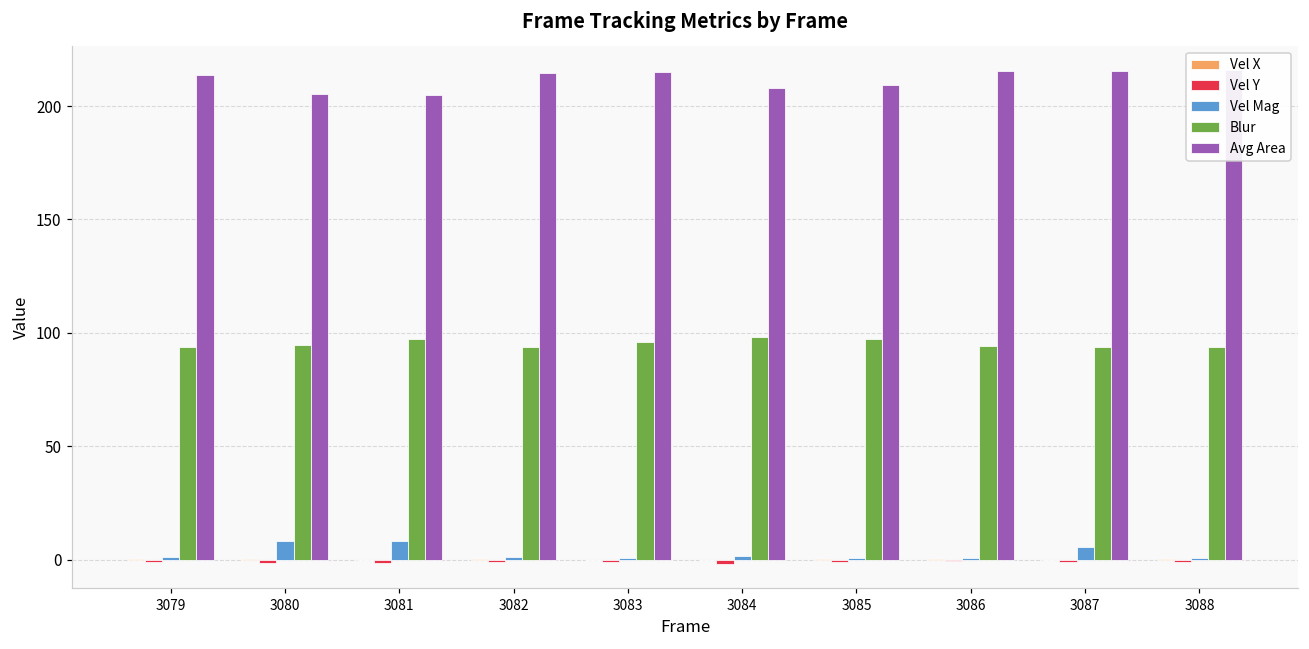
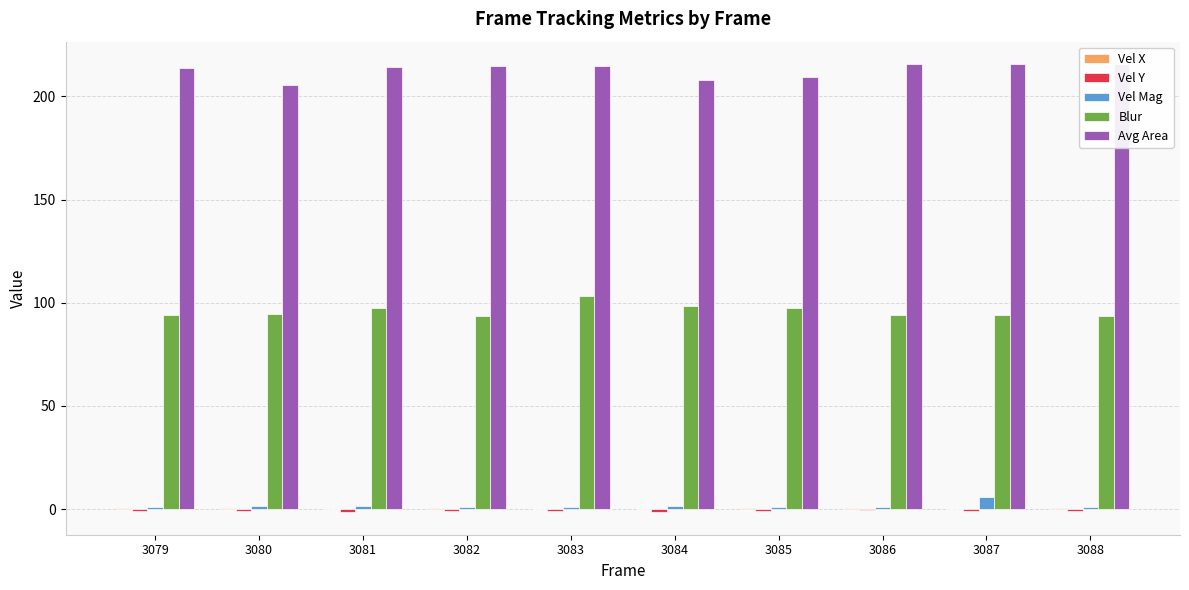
  {
    "Vel Y": {
      "3081": -1,
      "3084": -2
    },
    "Vel Mag": {
-     "3080": 8,
-     "3081": 8,
+     "3080": 1,
+     "3081": 1,
      "3084": 2,
      "3087": 6
    },
    "Blur": {
      "3079": 94,
      "3080": 95,
      "3081": 97,
      "3082": 94,
-     "3083": 96,
+     "3083": 103,
      "3084": 98,
      "3085": 97,
      "3086": 94,
      "3087": 94,
      "3088": 94
    },
    "Avg Area": {
      "3079": 214,
      "3080": 205,
-     "3081": 205,
+     "3081": 214,
      "3082": 215,
      "3083": 215,
      "3084": 208,
      "3085": 209,
      "3086": 216,
      "3087": 216
    }
  }
